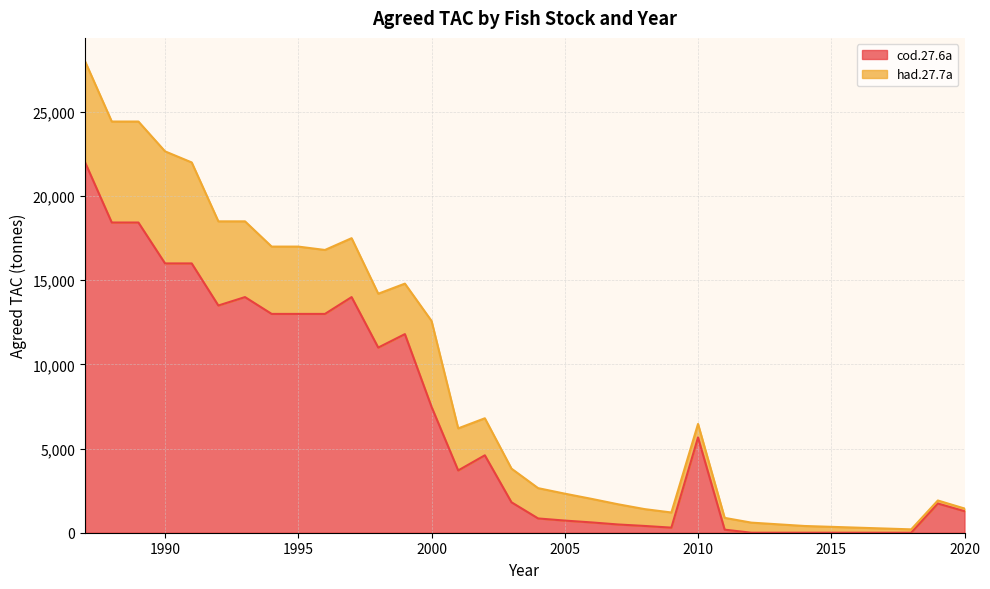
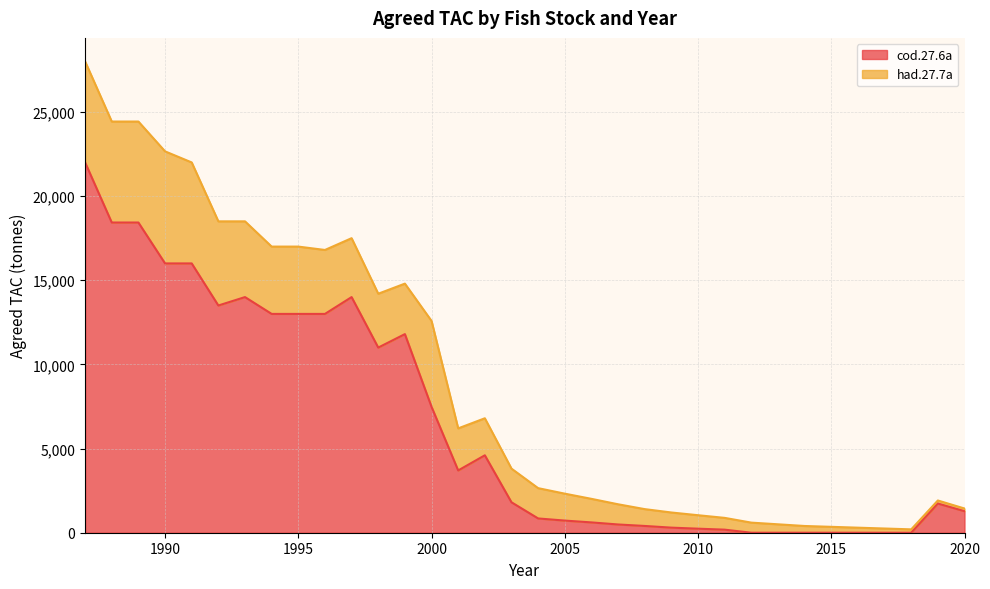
  {
    "cod.27.6a": {
      "1990": "16,000",
      "1995": "13,000",
      "2000": "7,500",
      "2005": "700",
-     "2010": "5,700",
+     "2010": "200",
      "2015": "0",
      "2020": "1,300"
    },
    "had.27.7a": {
      "1990": "6,700",
      "1995": "4,000",
      "2000": "5,100",
      "2005": "1,600",
      "2010": "800",
      "2015": "400",
      "2020": "200"
    }
  }
